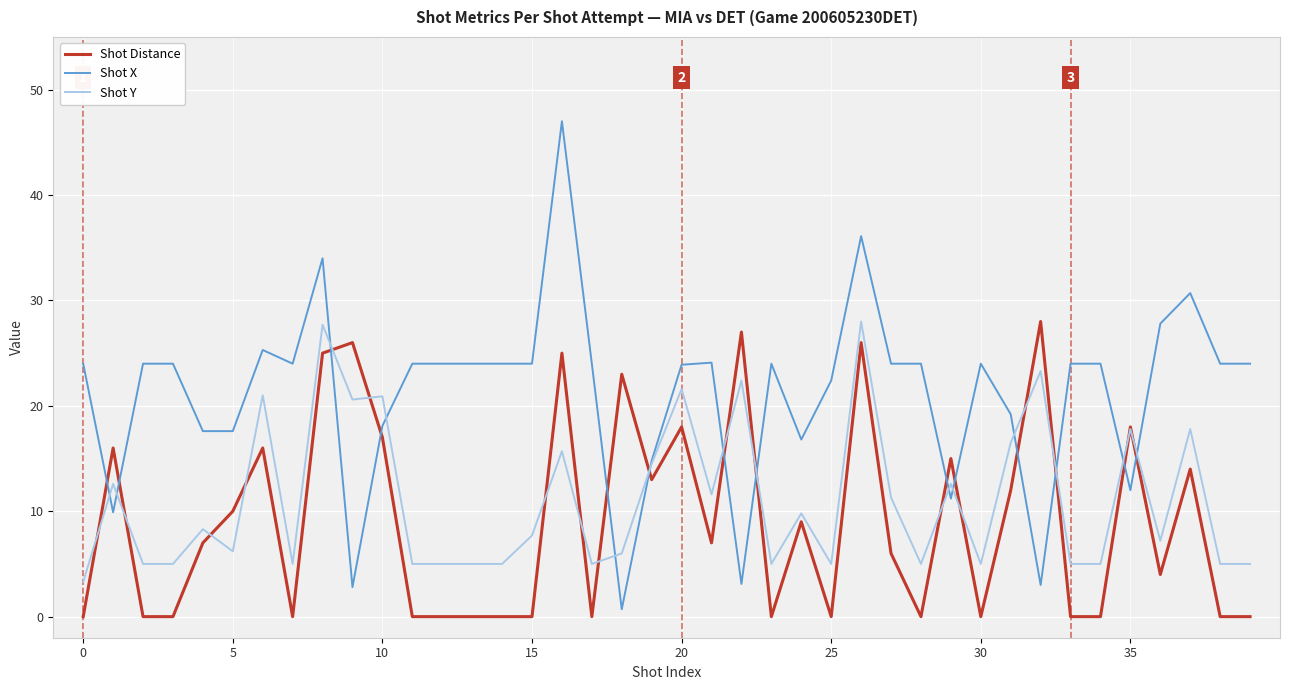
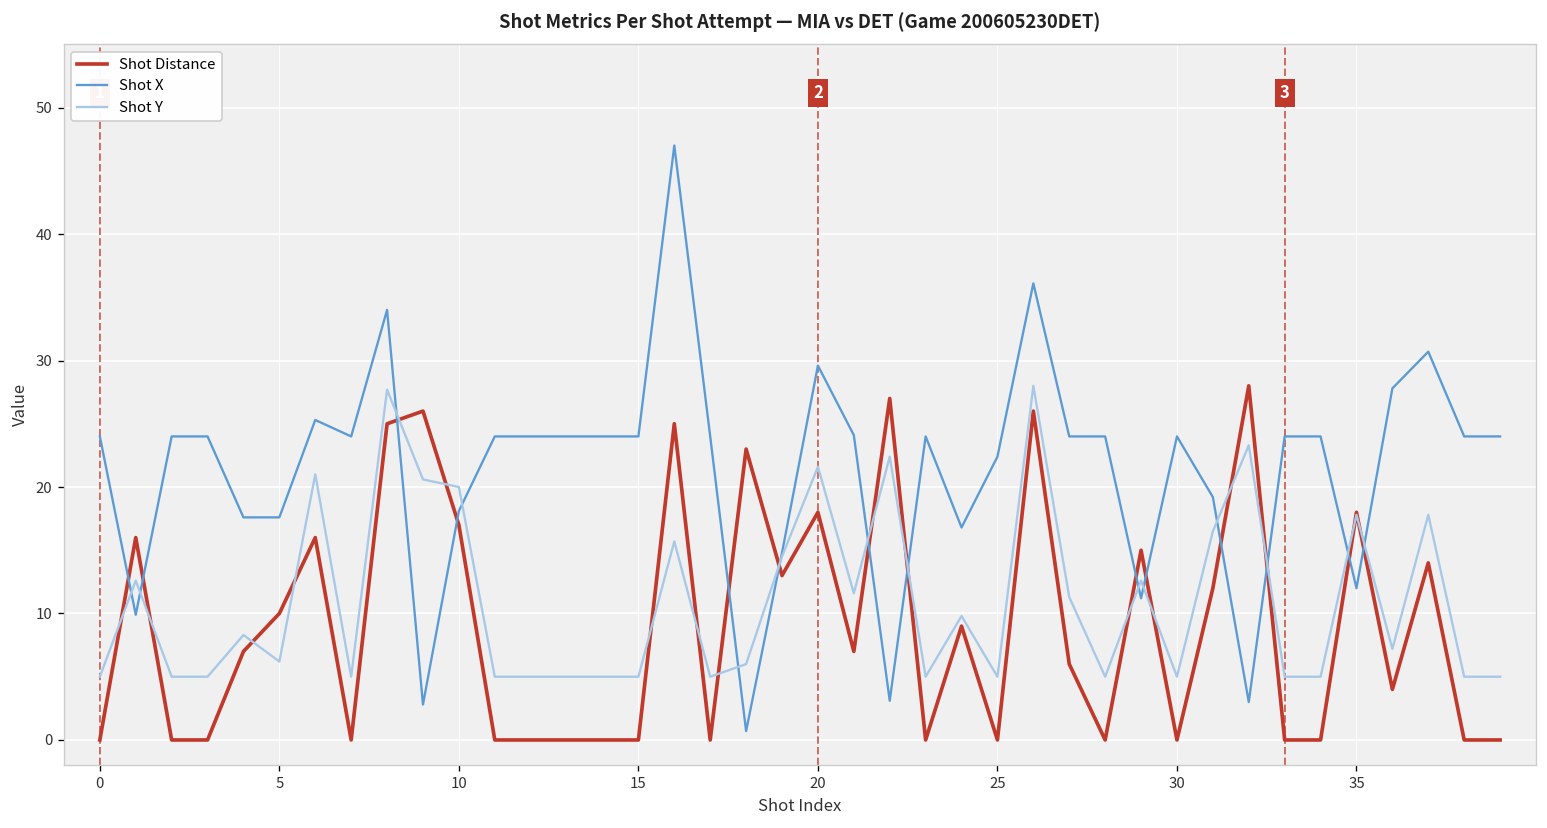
  {
    "Shot Distance": {
      "0": 0.0,
      "5": 10.0,
      "10": 17.0,
      "15": 0.0,
      "20": 18.0,
      "25": 0.0,
      "30": 0.0
    },
    "Shot X": {
      "0": 24.0,
      "5": 17.6,
      "10": 18.1,
      "15": 24.0,
-     "20": 23.9,
+     "20": 29.6,
      "25": 22.4,
      "30": 24.0,
      "35": 12.0
    },
    "Shot Y": {
-     "0": 3.3,
+     "0": 5.0,
      "5": 6.2,
-     "10": 20.9,
-     "15": 7.7,
+     "10": 20.0,
+     "15": 5.0,
      "20": 21.6,
      "25": 5.0,
      "30": 5.0
    }
  }
